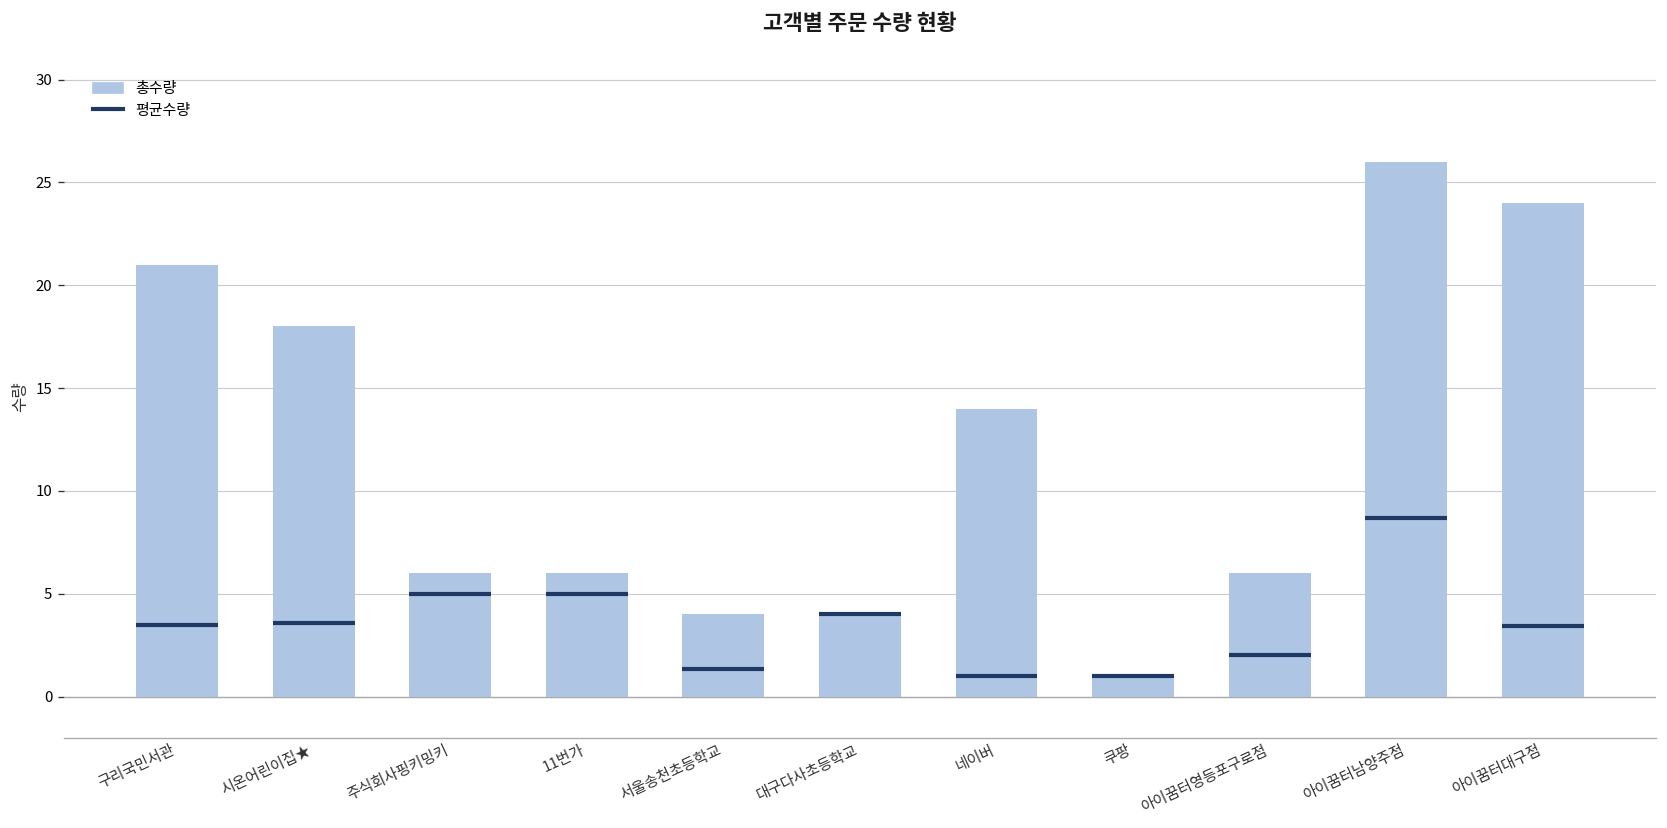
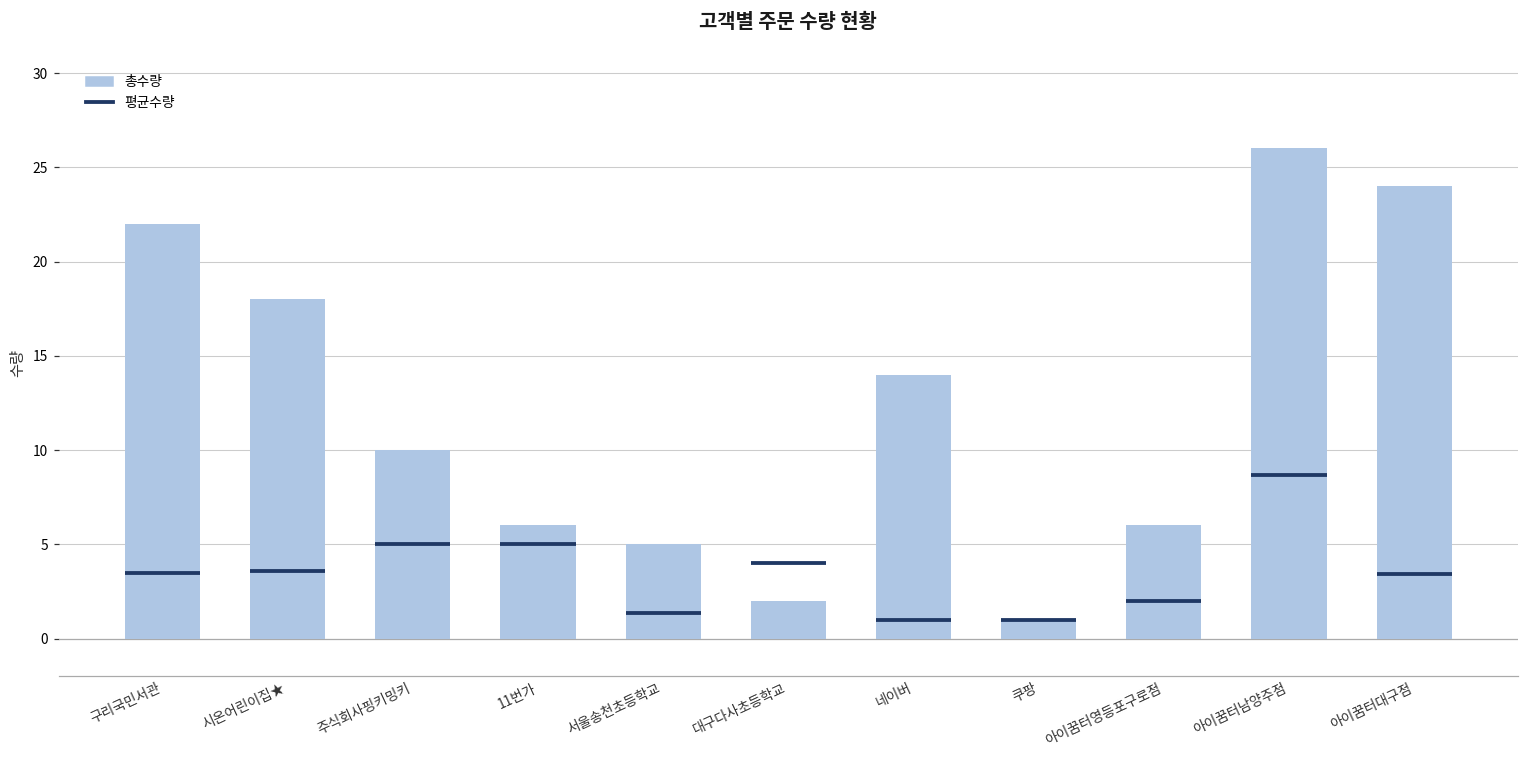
  {
    "총수량": {
-     "구리국민서관": 21,
+     "구리국민서관": 22,
      "시온어린이집★": 18,
-     "주식회사핑키밍키": 6,
+     "주식회사핑키밍키": 10,
      "11번가": 6,
-     "서울송천초등학교": 4,
-     "대구다사초등학교": 4,
+     "서울송천초등학교": 5,
+     "대구다사초등학교": 2,
      "네이버": 14,
      "쿠팡": 1,
      "아이꿈터영등포구로점": 6,
      "아이꿈터남양주점": 26,
      "아이꿈터대구점": 24
    }
  }
